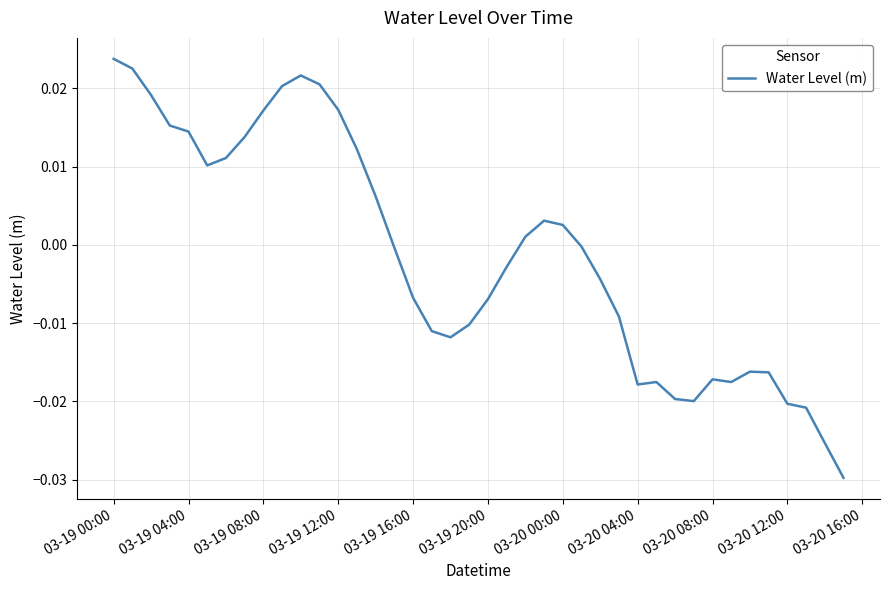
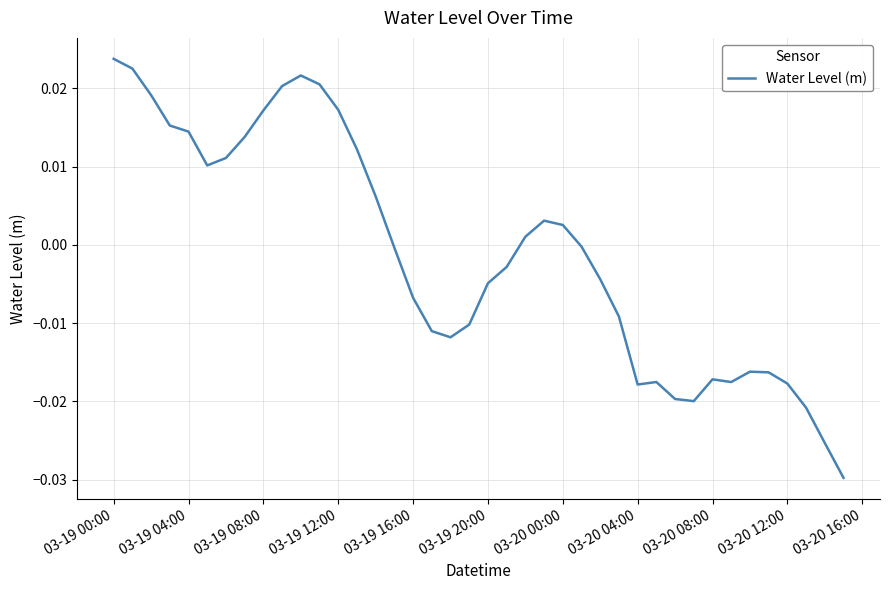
  {
    "03-19 00:00": 0.024,
    "03-19 04:00": 0.014,
    "03-19 08:00": 0.017,
    "03-19 12:00": 0.017,
    "03-19 16:00": -0.007,
-   "03-19 20:00": -0.007,
+   "03-19 20:00": -0.005,
    "03-20 00:00": 0.003,
    "03-20 04:00": -0.018,
    "03-20 08:00": -0.017,
-   "03-20 12:00": -0.020
+   "03-20 12:00": -0.018
  }
